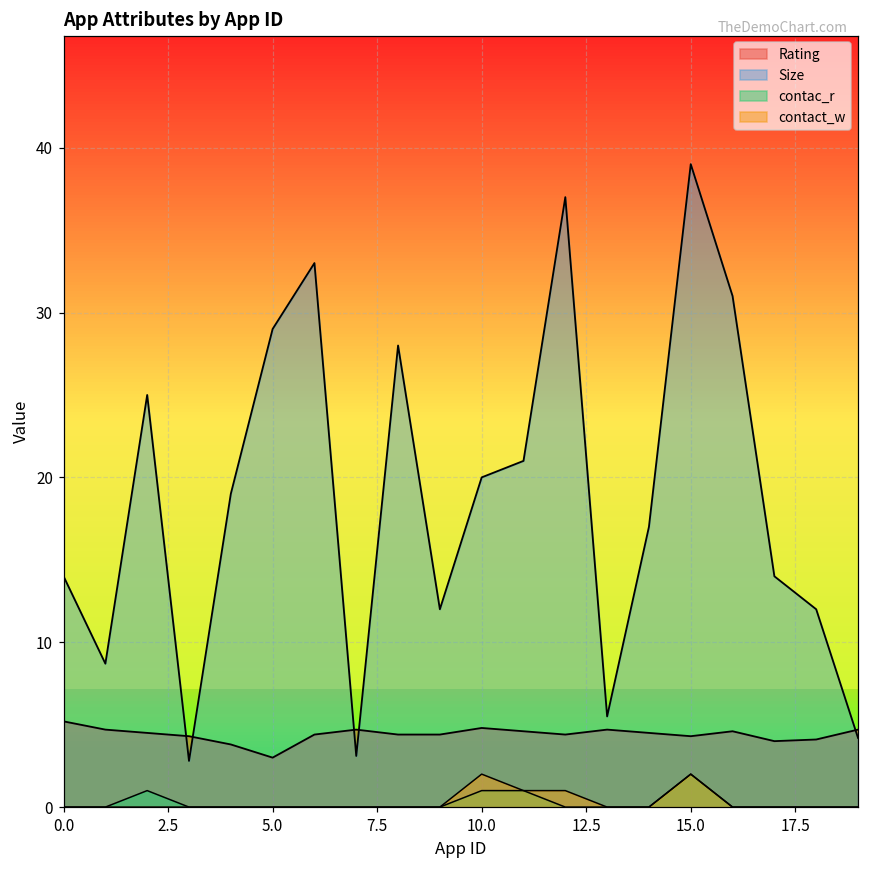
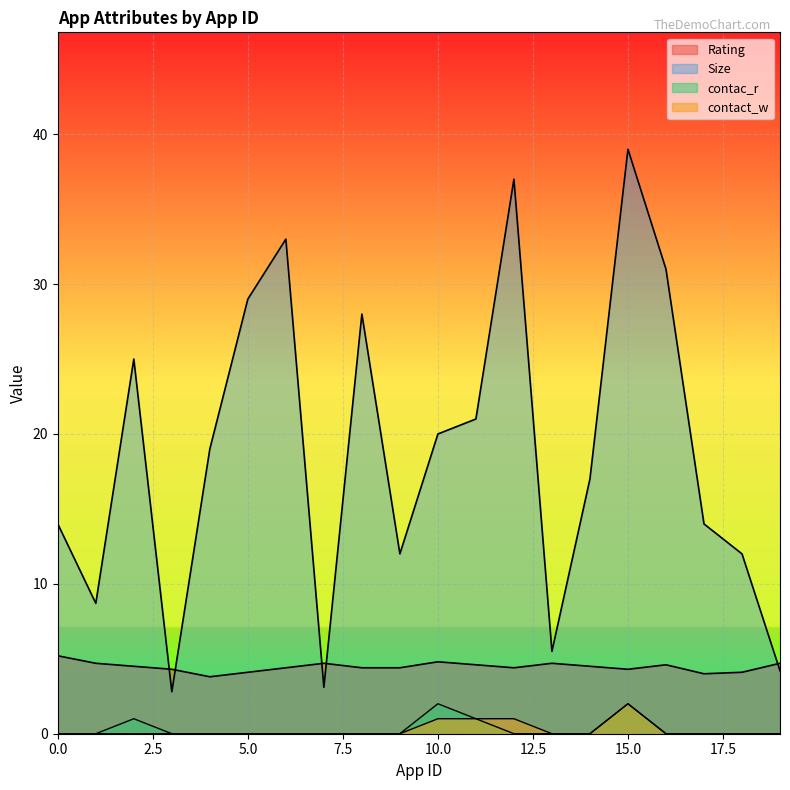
  {
    "Rating": {
      "0.0": 5.2,
-     "5.0": 3.0,
+     "5.0": 4.1,
      "10.0": 4.8,
      "15.0": 4.3
    },
    "Size": {
      "0.0": 14.0,
      "5.0": 29.0,
      "10.0": 20.0,
      "15.0": 39.0
    },
    "contac_r": {
-     "10.0": 1
+     "10.0": 2
    },
    "contact_w": {
-     "10.0": 2
+     "10.0": 1
    }
  }
